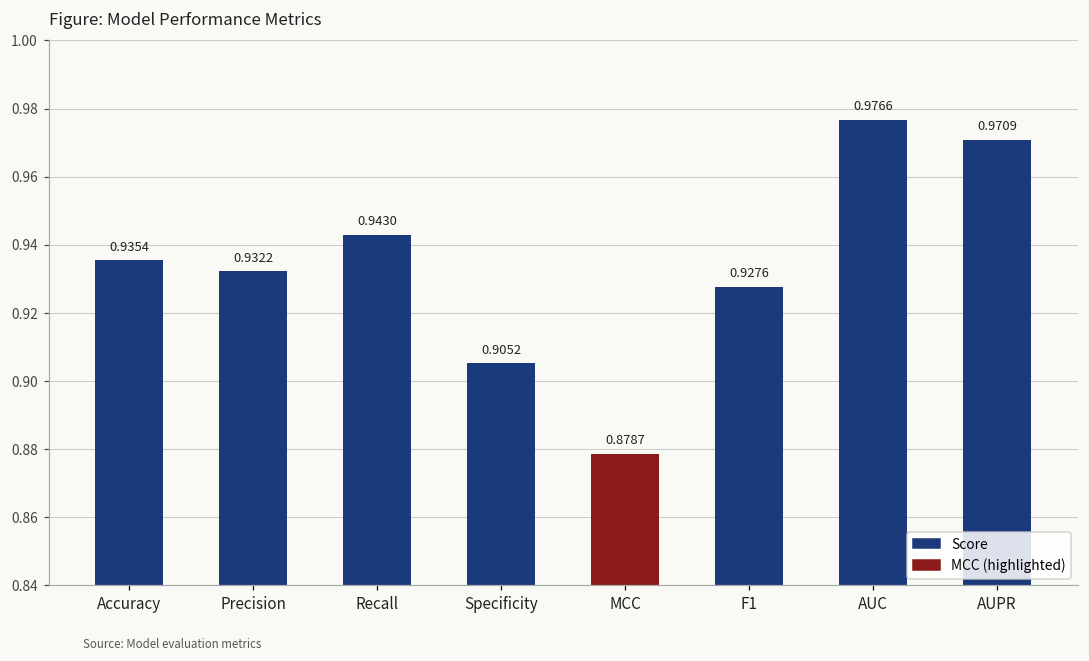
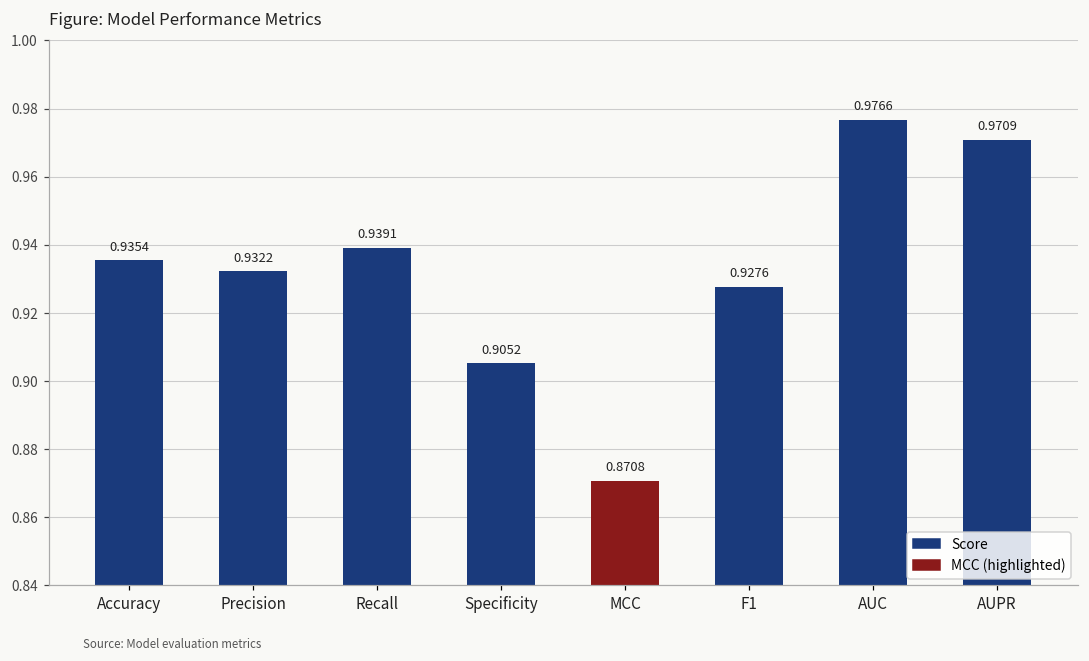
  {
    "Accuracy": 0.9354,
    "Precision": 0.9322,
-   "Recall": 0.9430,
+   "Recall": 0.9391,
    "Specificity": 0.9052,
-   "MCC": 0.8787,
+   "MCC": 0.8708,
    "F1": 0.9276,
    "AUC": 0.9766,
    "AUPR": 0.9709
  }
